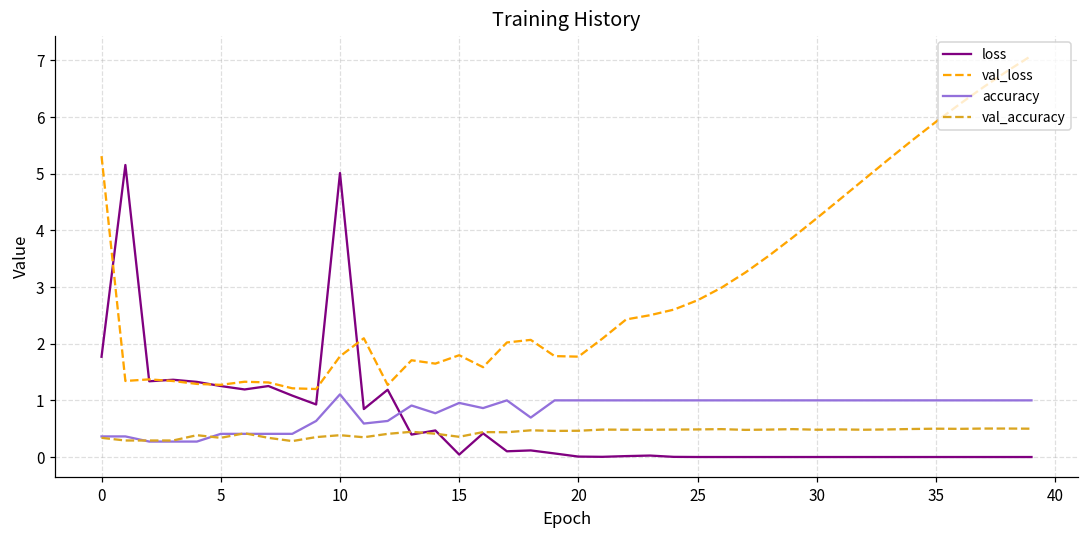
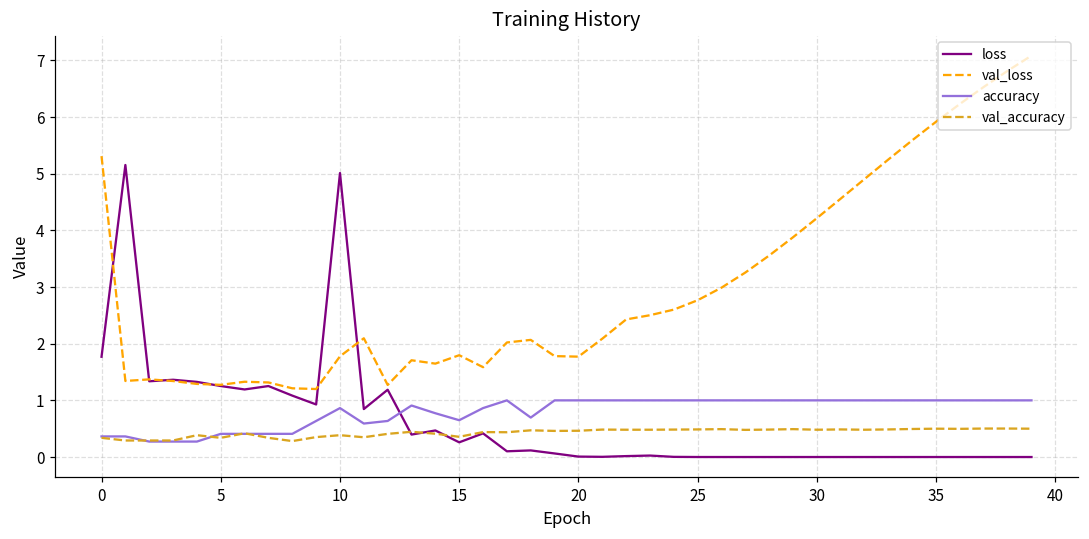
  {
    "loss": {
      "0": 1.8,
      "10": 5.0,
-     "15": 0.0,
+     "15": 0.3,
      "20": 0.0,
      "25": 0.0,
      "30": 0.0,
      "35": 0.0
    },
    "accuracy": {
      "5": 0.4,
-     "10": 1.1,
-     "15": 1.0,
+     "10": 0.9,
+     "15": 0.6,
      "20": 1.0,
      "25": 1.0,
      "30": 1.0,
      "35": 1.0
    }
  }
